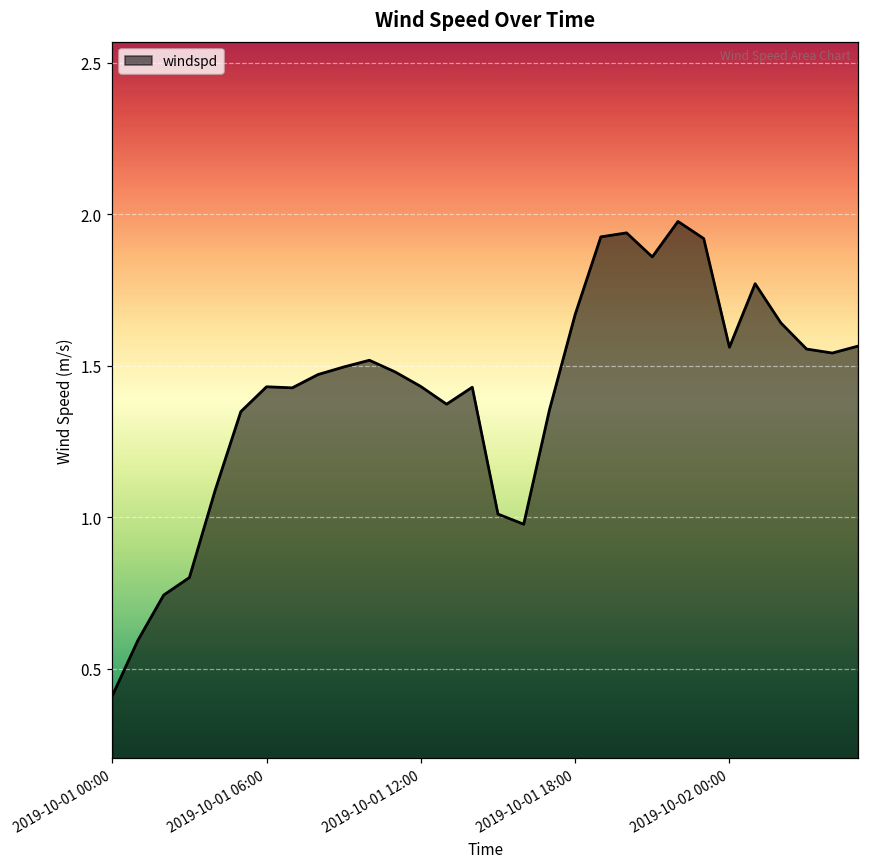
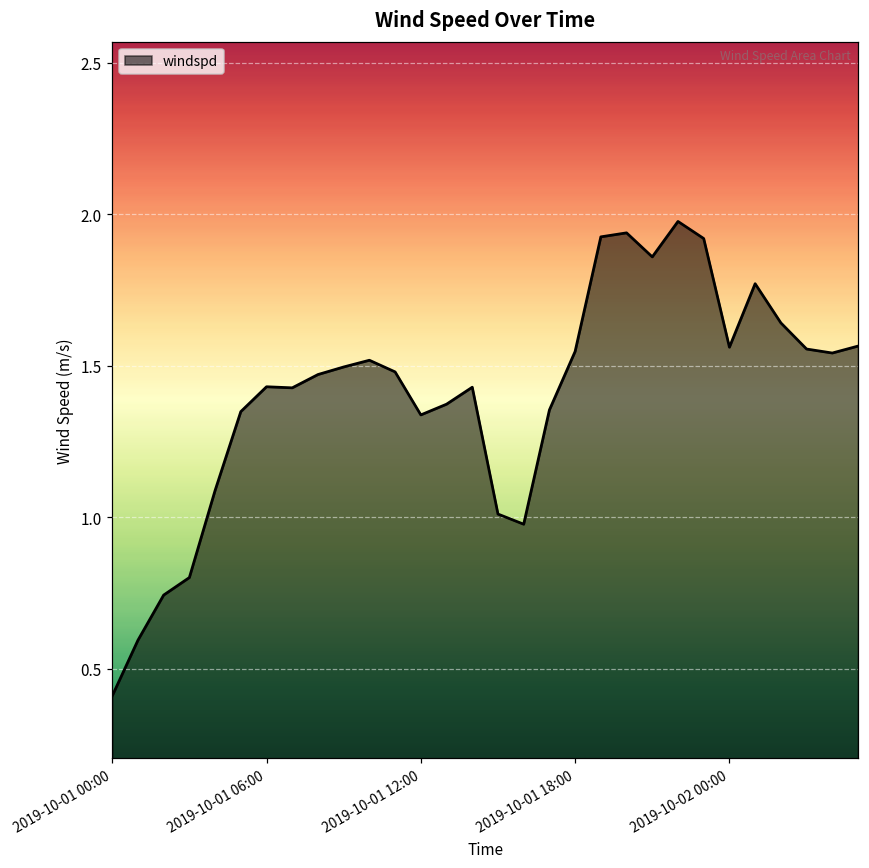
  {
    "2019-10-01 00:00": 0.41,
    "2019-10-01 06:00": 1.43,
-   "2019-10-01 12:00": 1.43,
-   "2019-10-01 18:00": 1.67,
+   "2019-10-01 12:00": 1.34,
+   "2019-10-01 18:00": 1.55,
    "2019-10-02 00:00": 1.56
  }
